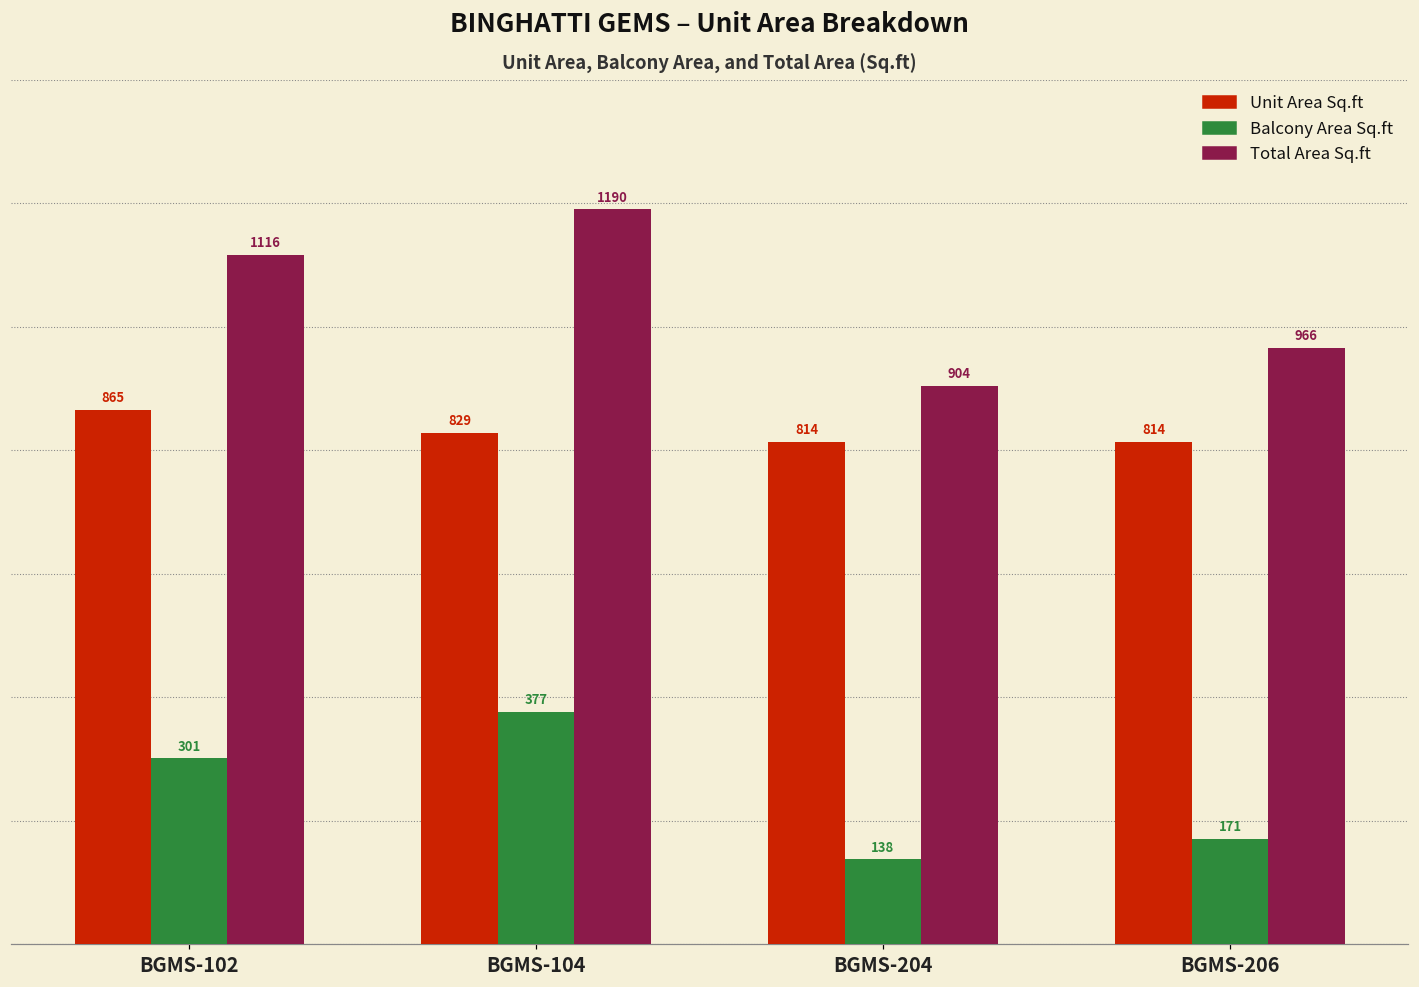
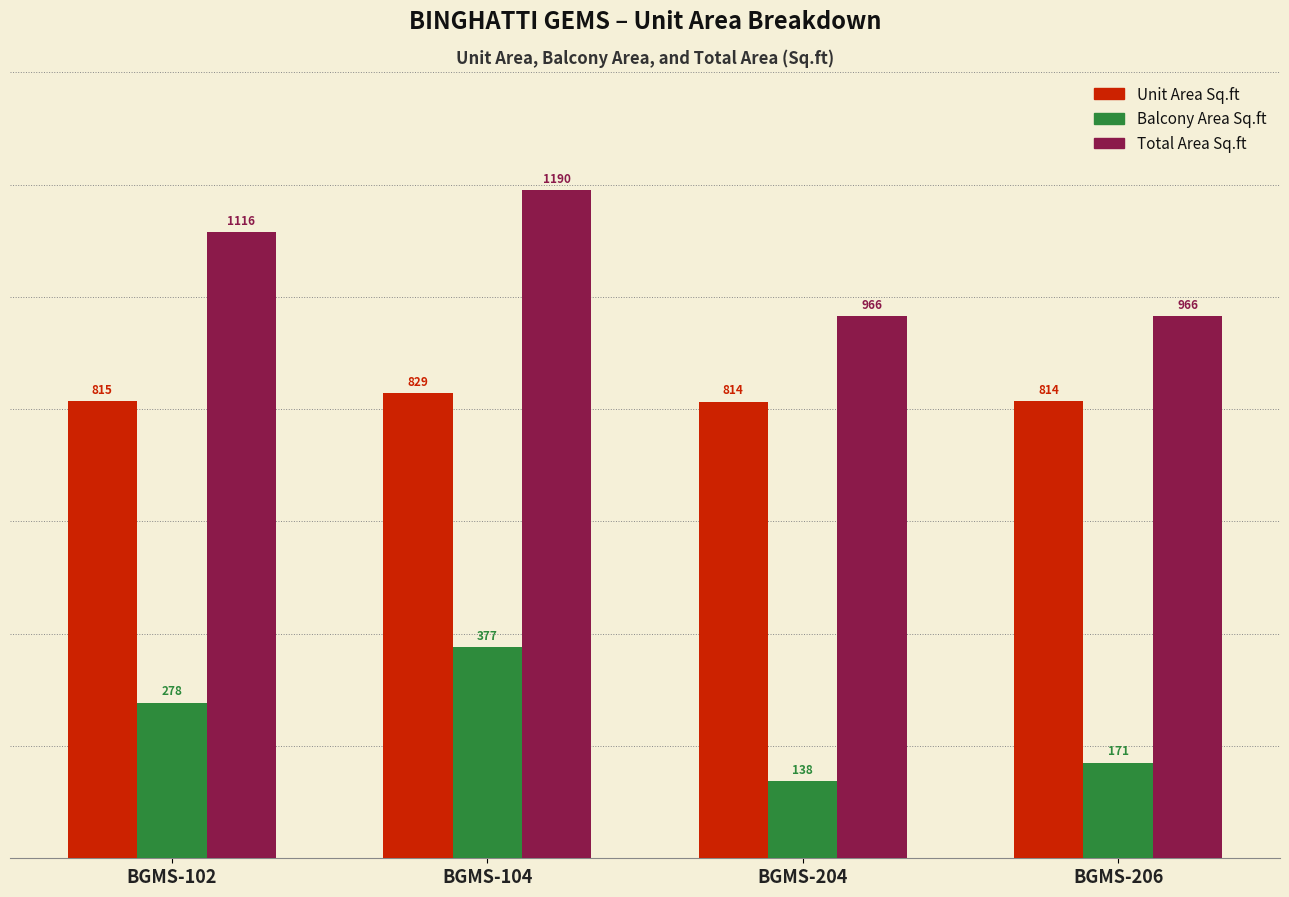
  {
    "Unit Area Sq.ft": {
-     "BGMS-102": 865,
+     "BGMS-102": 815,
      "BGMS-104": 829,
      "BGMS-204": 814,
      "BGMS-206": 814
    },
    "Balcony Area Sq.ft": {
-     "BGMS-102": 301,
+     "BGMS-102": 278,
      "BGMS-104": 377,
      "BGMS-204": 138,
      "BGMS-206": 171
    },
    "Total Area Sq.ft": {
      "BGMS-102": 1116,
      "BGMS-104": 1190,
-     "BGMS-204": 904,
+     "BGMS-204": 966,
      "BGMS-206": 966
    }
  }
